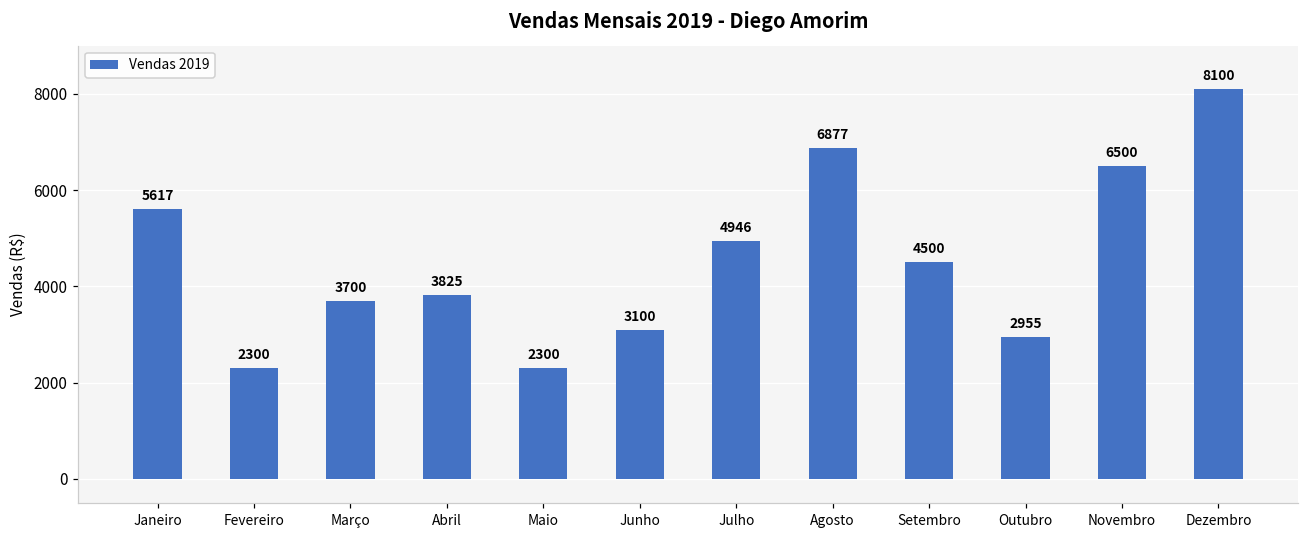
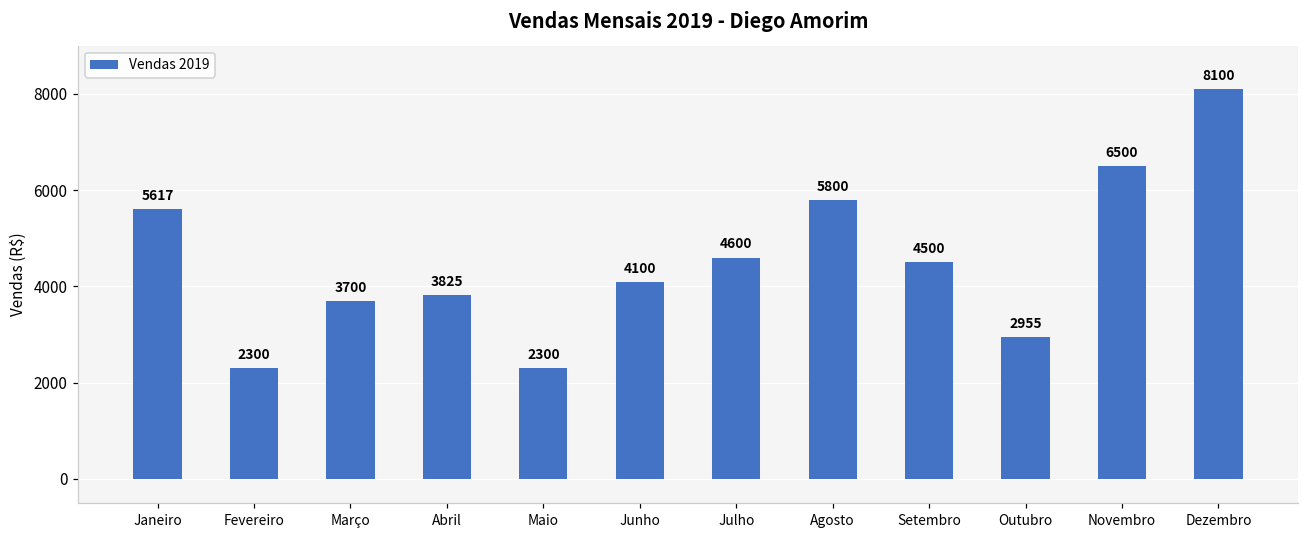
  {
    "Janeiro": 5617,
    "Fevereiro": 2300,
    "Março": 3700,
    "Abril": 3825,
    "Maio": 2300,
-   "Junho": 3100,
-   "Julho": 4946,
-   "Agosto": 6877,
+   "Junho": 4100,
+   "Julho": 4600,
+   "Agosto": 5800,
    "Setembro": 4500,
    "Outubro": 2955,
    "Novembro": 6500,
    "Dezembro": 8100
  }
